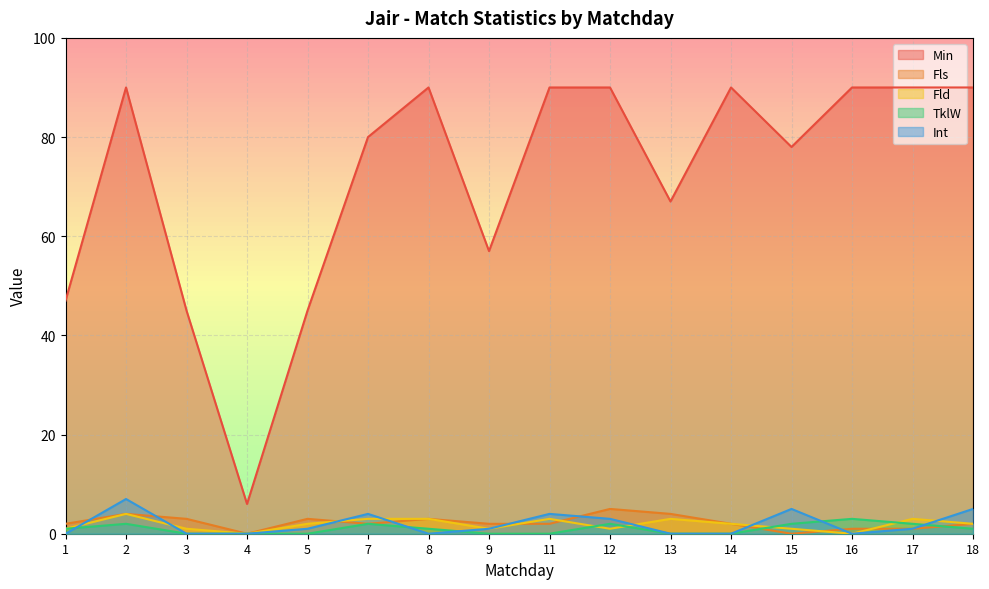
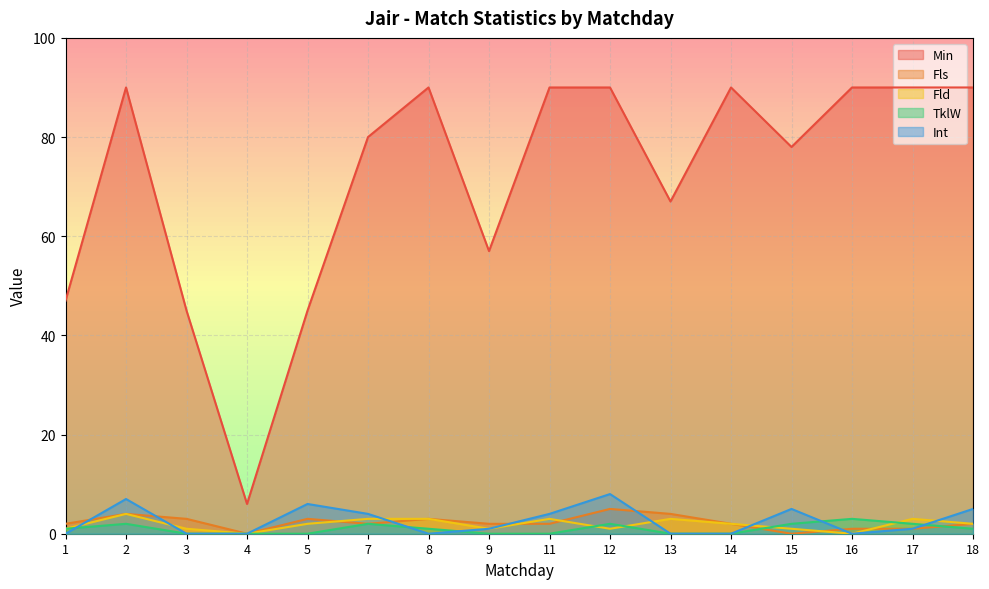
  {
    "TklW": {
      "2": 2,
      "5": 0,
      "8": 1,
      "9": 0,
      "11": 0,
      "12": 2,
      "15": 2,
      "16": 3,
      "17": 2,
      "18": 1
    },
    "Int": {
      "1": 0,
      "2": 7,
-     "5": 1,
+     "5": 6,
      "7": 4,
      "8": 0,
      "11": 4,
-     "12": 3,
+     "12": 8,
      "15": 5,
      "18": 5
    }
  }
